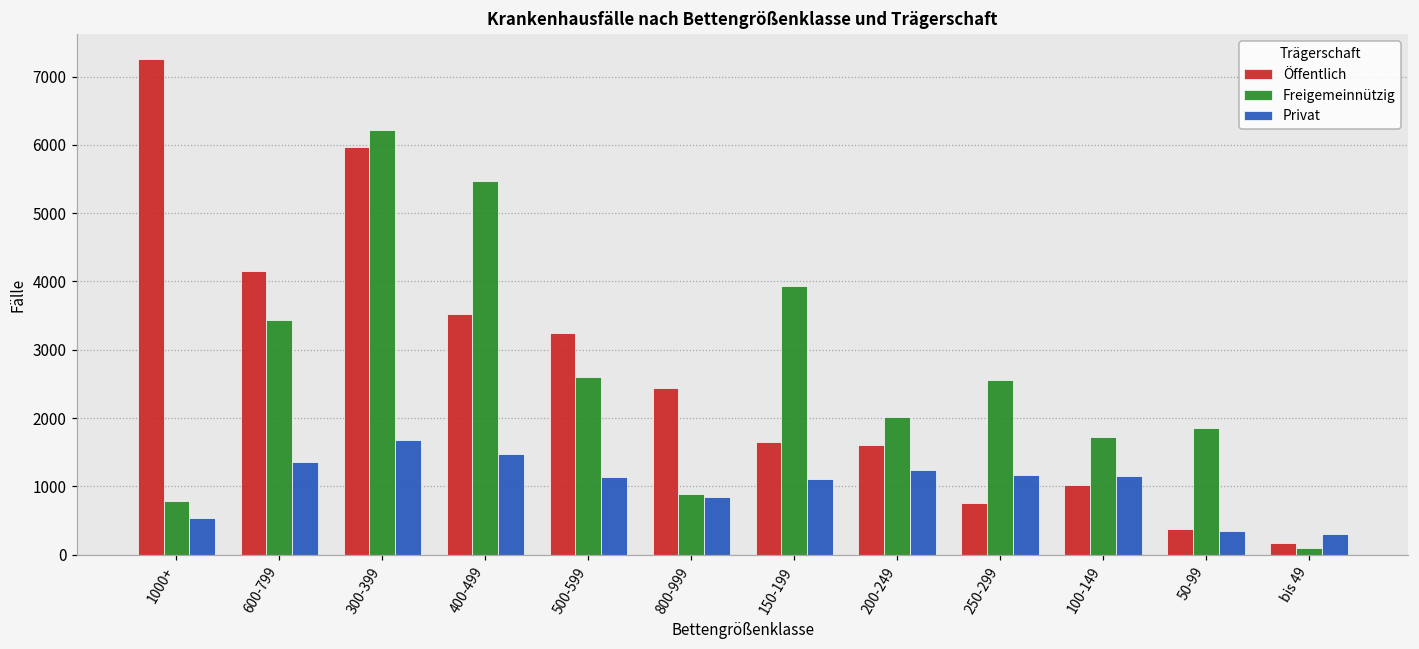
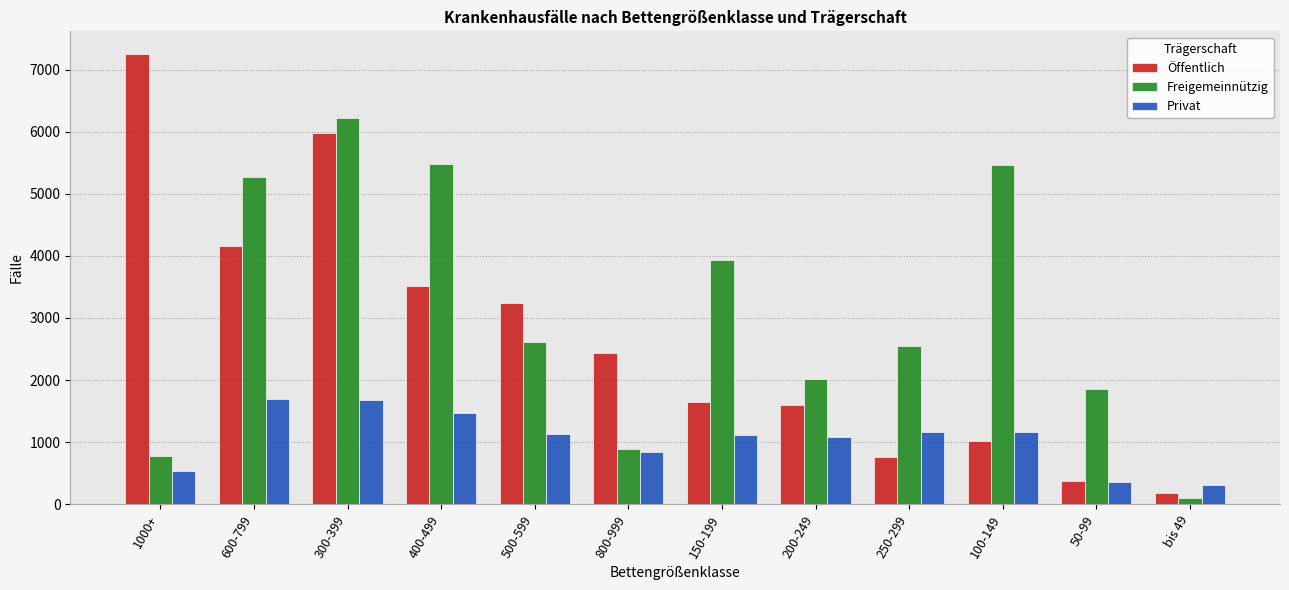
  {
    "Öffentlich": {
      "1000+": 7300,
      "600-799": 4200,
      "300-399": 6000,
      "400-499": 3500,
      "500-599": 3200,
      "800-999": 2400,
      "150-199": 1600,
      "200-249": 1600,
      "250-299": 800,
      "100-149": 1000,
      "50-99": 400,
      "bis 49": 200
    },
    "Freigemeinnützig": {
      "1000+": 800,
-     "600-799": 3400,
+     "600-799": 5300,
      "300-399": 6200,
      "400-499": 5500,
      "500-599": 2600,
      "800-999": 900,
      "150-199": 3900,
      "200-249": 2000,
      "250-299": 2600,
-     "100-149": 1700,
+     "100-149": 5500,
      "50-99": 1900,
      "bis 49": 100
    },
    "Privat": {
      "1000+": 500,
-     "600-799": 1400,
+     "600-799": 1700,
      "300-399": 1700,
      "400-499": 1500,
      "500-599": 1100,
      "800-999": 800,
      "150-199": 1100,
-     "200-249": 1200,
+     "200-249": 1100,
      "250-299": 1200,
      "100-149": 1200,
      "50-99": 400,
      "bis 49": 300
    }
  }
